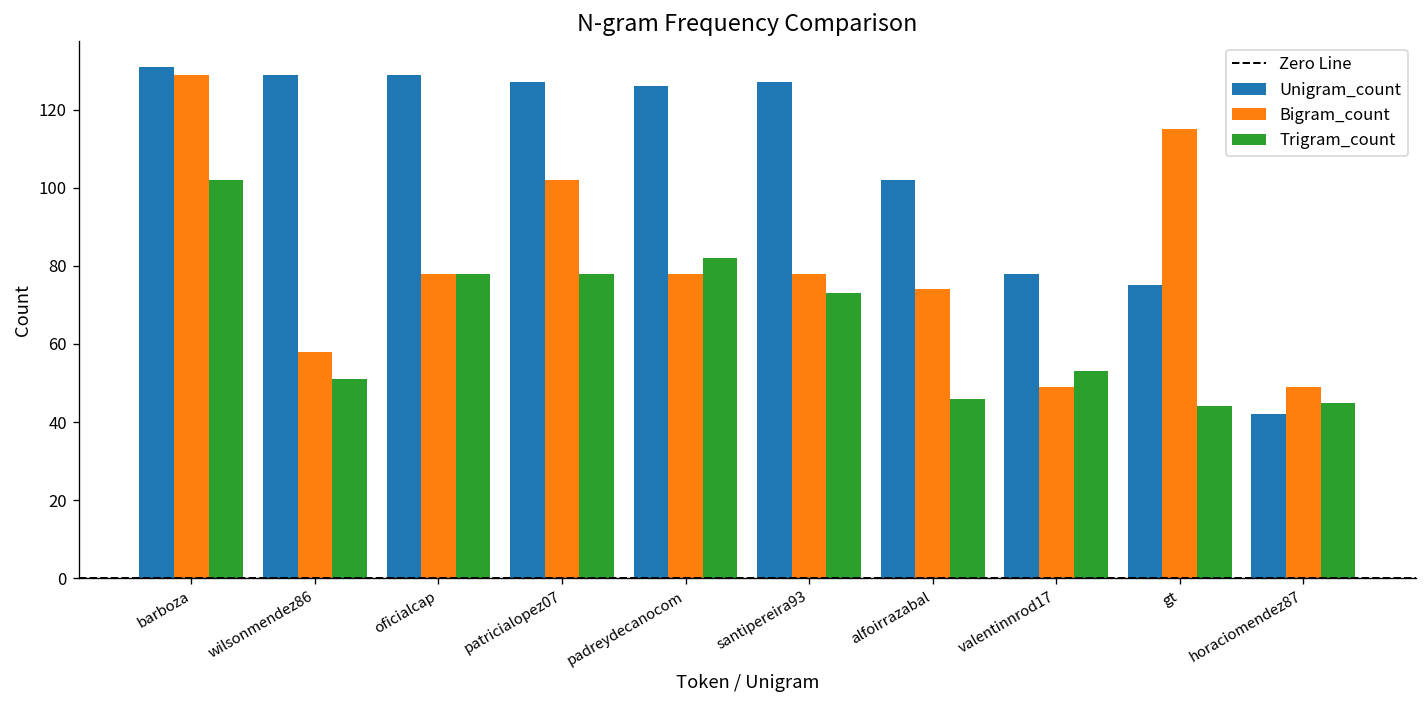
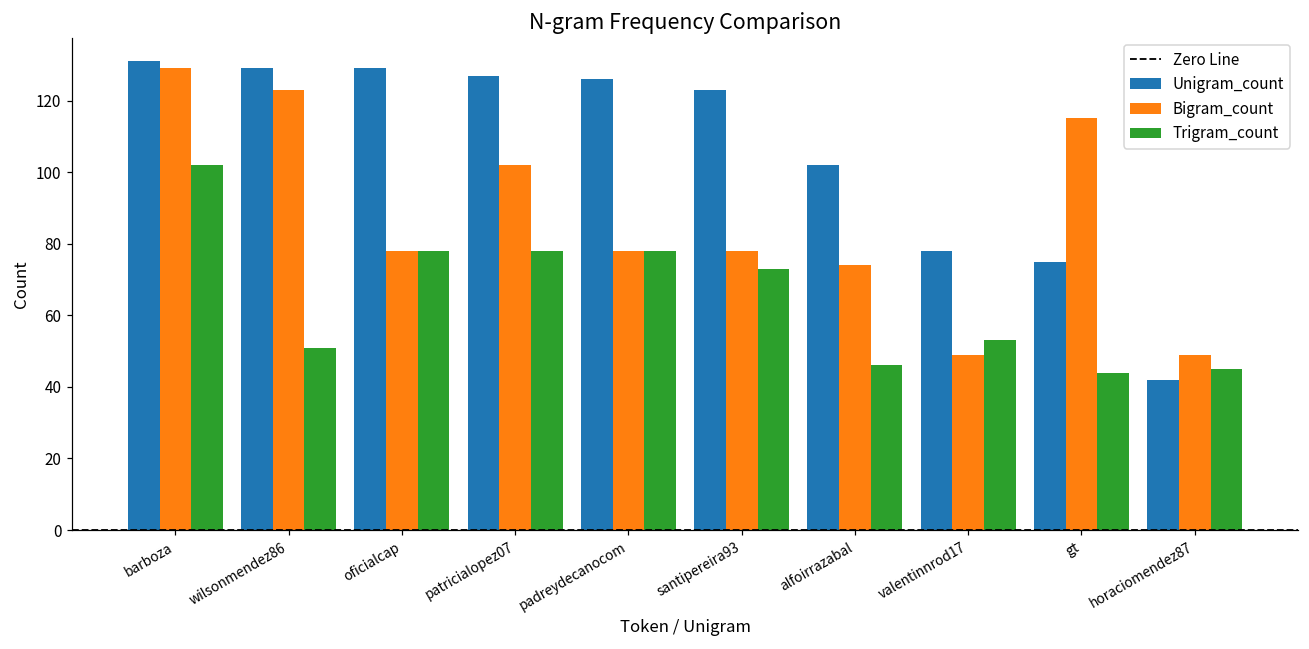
  {
    "Unigram_count": {
      "barboza": 131,
      "wilsonmendez86": 129,
      "oficialcap": 129,
      "patricialopez07": 127,
      "padreydecanocom": 126,
-     "santipereira93": 127,
+     "santipereira93": 123,
      "alfoirrazabal": 102,
      "valentinnrod17": 78,
      "gt": 75,
      "horaciomendez87": 42
    },
    "Bigram_count": {
      "barboza": 129,
-     "wilsonmendez86": 58,
+     "wilsonmendez86": 123,
      "oficialcap": 78,
      "patricialopez07": 102,
      "padreydecanocom": 78,
      "santipereira93": 78,
      "alfoirrazabal": 74,
      "valentinnrod17": 49,
      "gt": 115,
      "horaciomendez87": 49
    },
    "Trigram_count": {
      "barboza": 102,
      "wilsonmendez86": 51,
      "oficialcap": 78,
      "patricialopez07": 78,
-     "padreydecanocom": 82,
+     "padreydecanocom": 78,
      "santipereira93": 73,
      "alfoirrazabal": 46,
      "valentinnrod17": 53,
      "gt": 44,
      "horaciomendez87": 45
    }
  }
